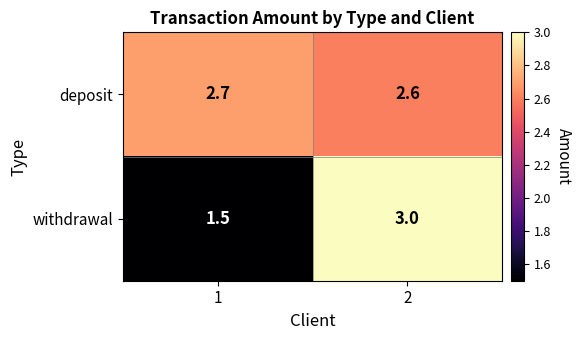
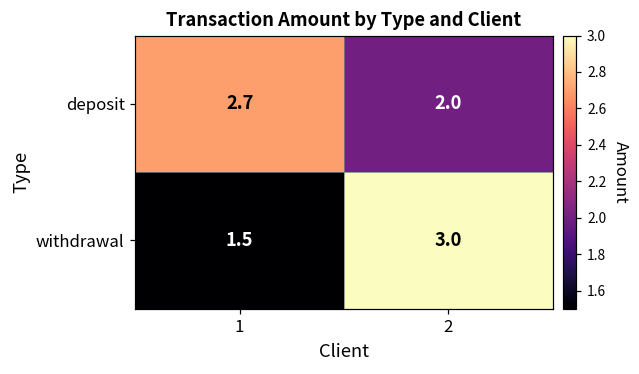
  {
    "deposit": {
      "1": 2.7,
-     "2": 2.6
+     "2": 2.0
    },
    "withdrawal": {
      "1": 1.5,
      "2": 3.0
    }
  }
